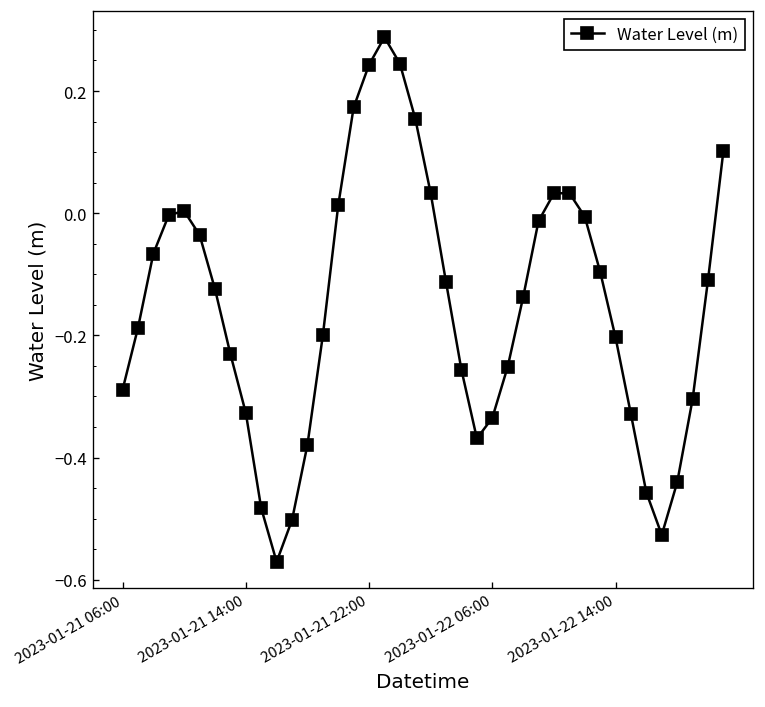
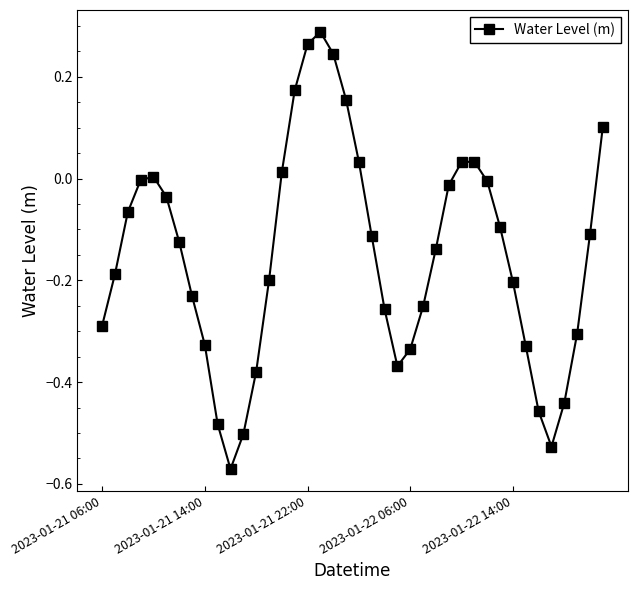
  {
    "2023-01-21 06:00": -0.29,
    "2023-01-21 14:00": -0.33,
-   "2023-01-21 22:00": 0.24,
+   "2023-01-21 22:00": 0.26,
    "2023-01-22 06:00": -0.34,
    "2023-01-22 14:00": -0.20
  }
